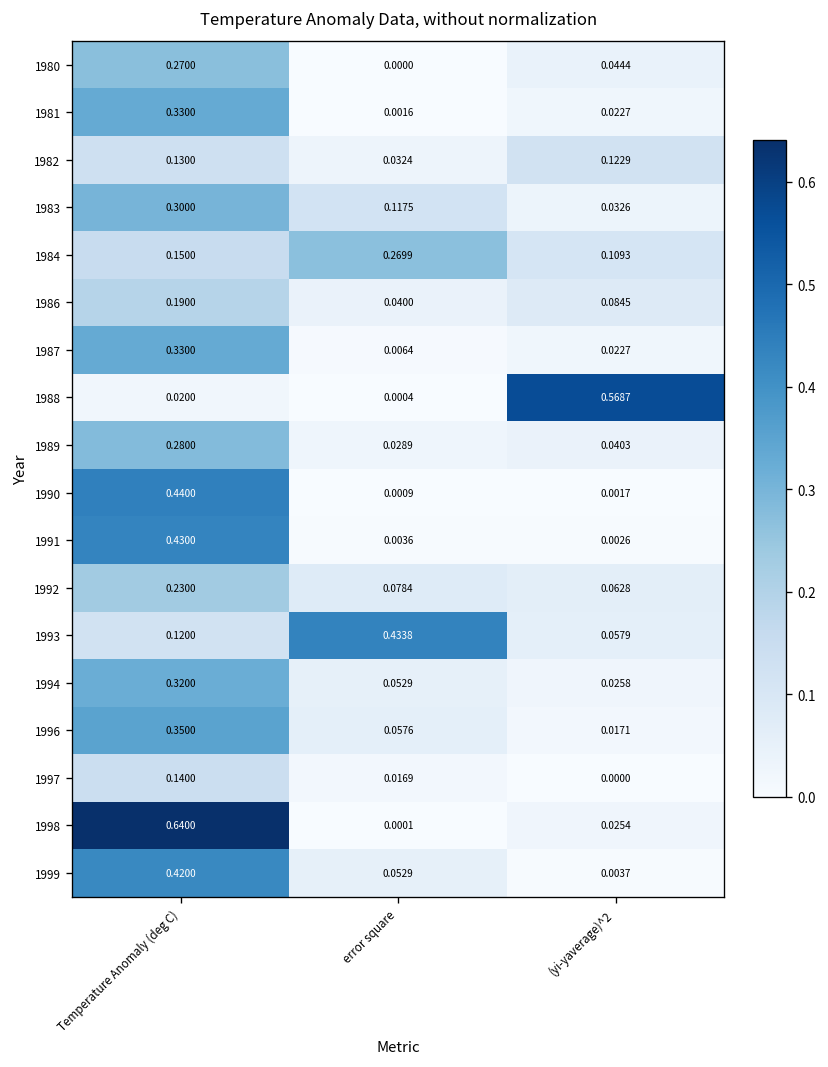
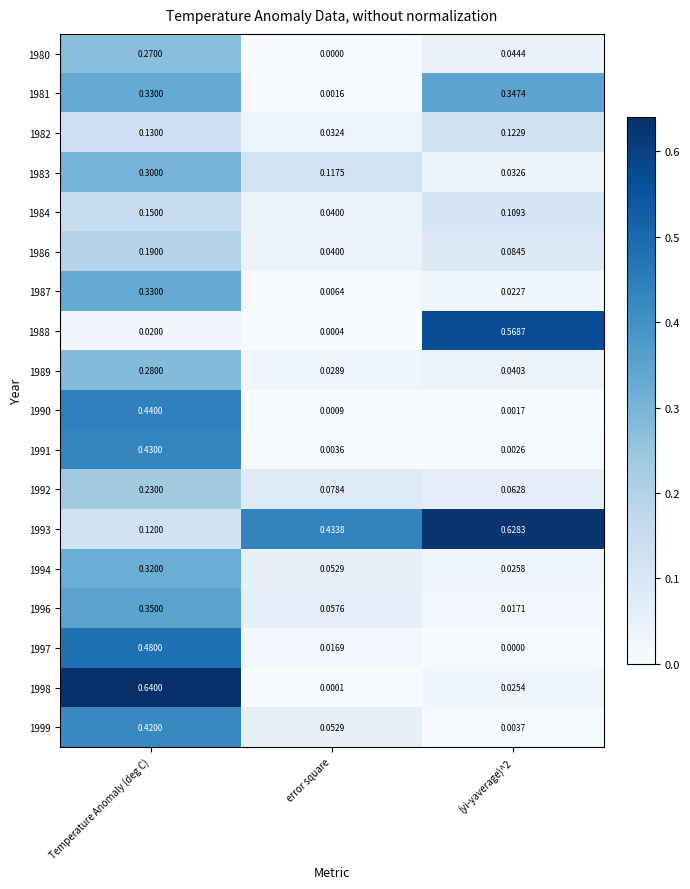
  {
    "1980": {
      "Temperature Anomaly (deg C)": 0.2700,
      "error square": 0.0000,
      "(yi-yaverage)^2": 0.0444
    },
    "1981": {
      "Temperature Anomaly (deg C)": 0.3300,
      "error square": 0.0016,
-     "(yi-yaverage)^2": 0.0227
+     "(yi-yaverage)^2": 0.3474
    },
    "1982": {
      "Temperature Anomaly (deg C)": 0.1300,
      "error square": 0.0324,
      "(yi-yaverage)^2": 0.1229
    },
    "1983": {
      "Temperature Anomaly (deg C)": 0.3000,
      "error square": 0.1175,
      "(yi-yaverage)^2": 0.0326
    },
    "1984": {
      "Temperature Anomaly (deg C)": 0.1500,
-     "error square": 0.2699,
+     "error square": 0.0400,
      "(yi-yaverage)^2": 0.1093
    },
    "1986": {
      "Temperature Anomaly (deg C)": 0.1900,
      "error square": 0.0400,
      "(yi-yaverage)^2": 0.0845
    },
    "1987": {
      "Temperature Anomaly (deg C)": 0.3300,
      "error square": 0.0064,
      "(yi-yaverage)^2": 0.0227
    },
    "1988": {
      "Temperature Anomaly (deg C)": 0.0200,
      "error square": 0.0004,
      "(yi-yaverage)^2": 0.5687
    },
    "1989": {
      "Temperature Anomaly (deg C)": 0.2800,
      "error square": 0.0289,
      "(yi-yaverage)^2": 0.0403
    },
    "1990": {
      "Temperature Anomaly (deg C)": 0.4400,
      "error square": 0.0009,
      "(yi-yaverage)^2": 0.0017
    },
    "1991": {
      "Temperature Anomaly (deg C)": 0.4300,
      "error square": 0.0036,
      "(yi-yaverage)^2": 0.0026
    },
    "1992": {
      "Temperature Anomaly (deg C)": 0.2300,
      "error square": 0.0784,
      "(yi-yaverage)^2": 0.0628
    },
    "1993": {
      "Temperature Anomaly (deg C)": 0.1200,
      "error square": 0.4338,
-     "(yi-yaverage)^2": 0.0579
+     "(yi-yaverage)^2": 0.6283
    },
    "1994": {
      "Temperature Anomaly (deg C)": 0.3200,
      "error square": 0.0529,
      "(yi-yaverage)^2": 0.0258
    },
    "1996": {
      "Temperature Anomaly (deg C)": 0.3500,
      "error square": 0.0576,
      "(yi-yaverage)^2": 0.0171
    },
    "1997": {
-     "Temperature Anomaly (deg C)": 0.1400,
+     "Temperature Anomaly (deg C)": 0.4800,
      "error square": 0.0169,
      "(yi-yaverage)^2": 0.0000
    },
    "1998": {
      "Temperature Anomaly (deg C)": 0.6400,
      "error square": 0.0001,
      "(yi-yaverage)^2": 0.0254
    },
    "1999": {
      "Temperature Anomaly (deg C)": 0.4200,
      "error square": 0.0529,
      "(yi-yaverage)^2": 0.0037
    }
  }
